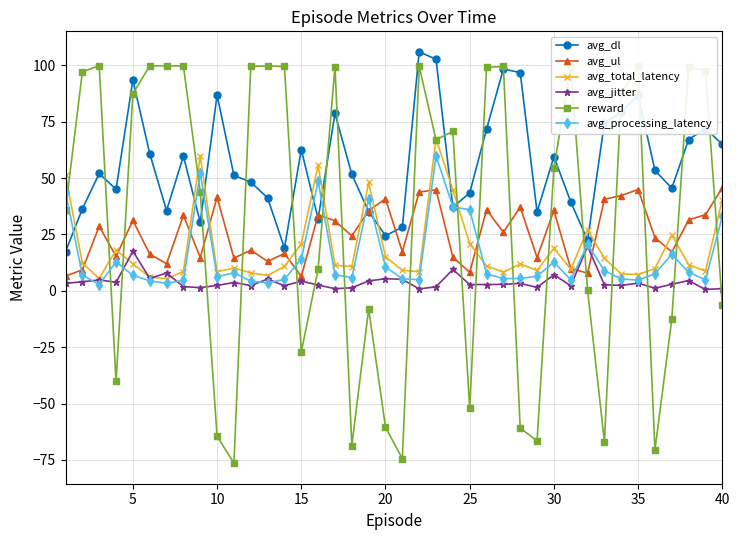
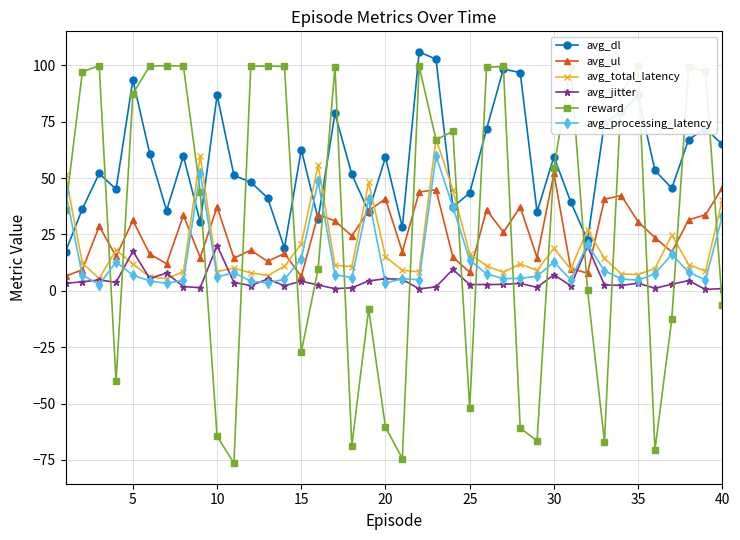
  {
    "avg_dl": {
      "5": 94,
      "10": 87,
      "15": 63,
-     "20": 25,
+     "20": 59,
      "25": 43,
      "30": 60,
      "40": 65
    },
    "avg_ul": {
      "5": 31,
-     "10": 42,
+     "10": 37,
      "15": 6,
      "20": 41,
      "25": 8,
-     "30": 36,
-     "35": 45,
+     "30": 52,
+     "35": 31,
      "40": 46
    },
    "avg_total_latency": {
      "5": 12,
      "10": 9,
      "15": 21,
      "20": 15,
-     "25": 21,
+     "25": 16,
      "30": 19,
      "35": 7,
      "40": 40
    },
    "avg_jitter": {
      "5": 18,
-     "10": 2,
+     "10": 20,
      "15": 4,
      "20": 5,
      "25": 3,
      "30": 7,
      "35": 3,
      "40": 1
    },
    "reward": {
      "5": 87,
      "10": -65,
      "15": -27,
      "20": -61,
      "25": -52,
      "30": 55,
      "40": -6
    },
    "avg_processing_latency": {
      "5": 7,
      "10": 6,
      "15": 14,
-     "20": 11,
-     "25": 36,
+     "20": 3,
+     "25": 14,
      "30": 13,
      "35": 5,
      "40": 33
    }
  }
